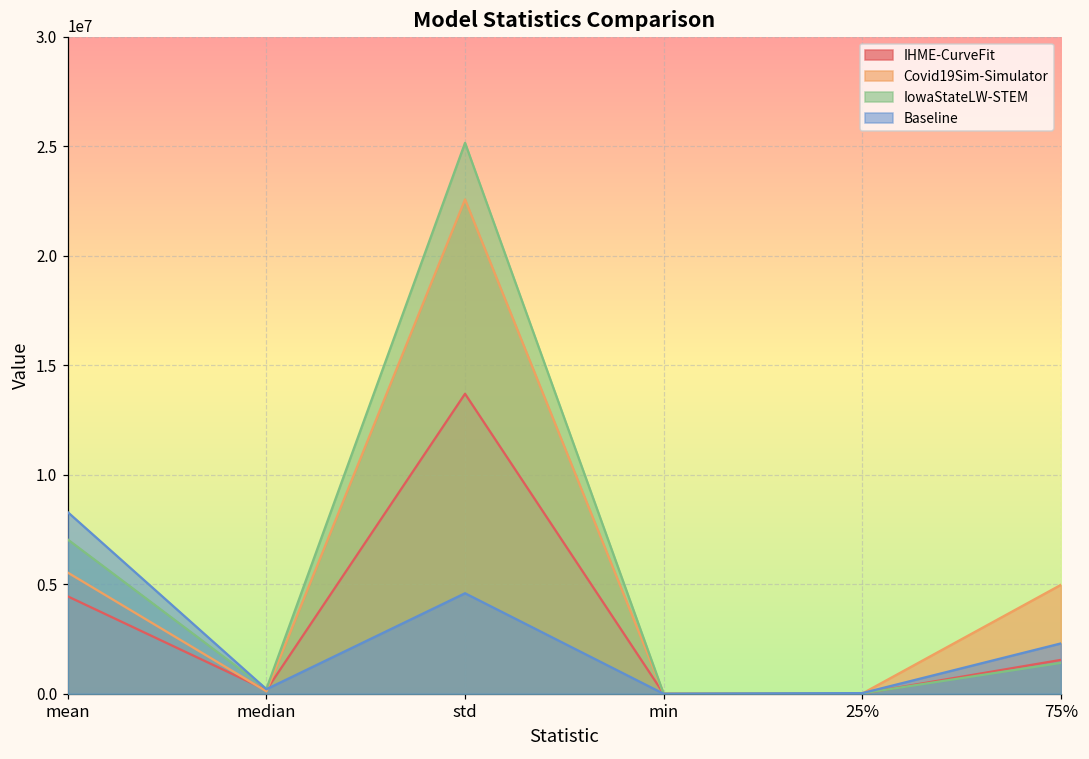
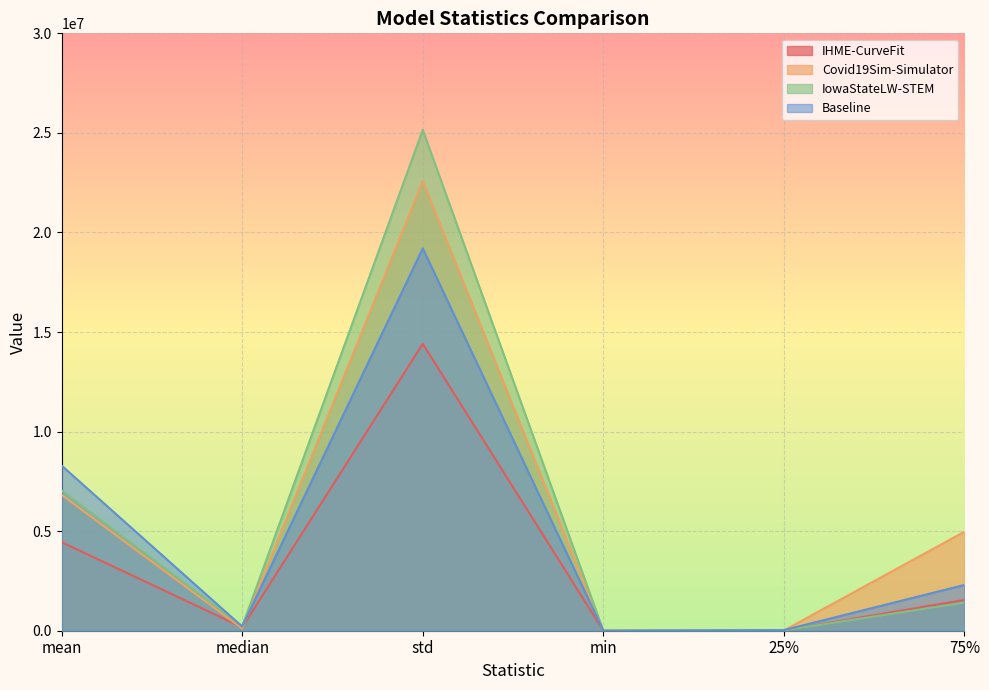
  {
    "IHME-CurveFit": {
      "mean": 4400000,
-     "std": 13700000,
+     "std": 14400000,
      "75%": 1500000
    },
    "Covid19Sim-Simulator": {
-     "mean": 5500000,
+     "mean": 6800000,
      "std": 22600000,
      "75%": 5000000
    },
    "IowaStateLW-STEM": {
      "mean": 7000000,
      "std": 25200000,
      "75%": 1400000
    },
    "Baseline": {
      "mean": 8300000,
-     "std": 4600000,
+     "std": 19200000,
      "75%": 2300000
    }
  }
